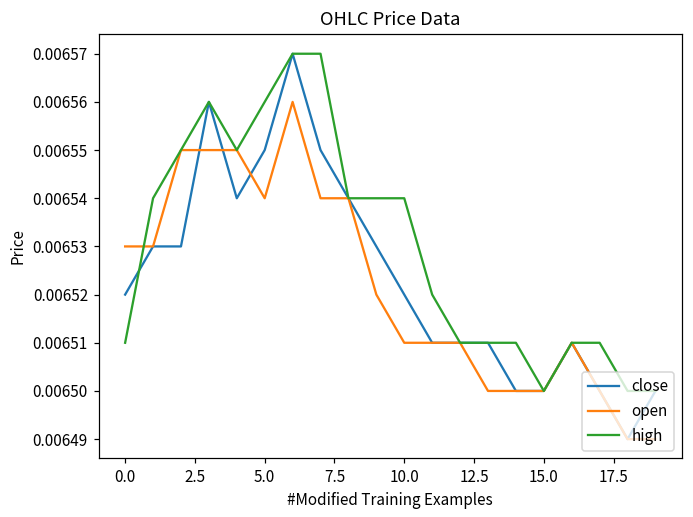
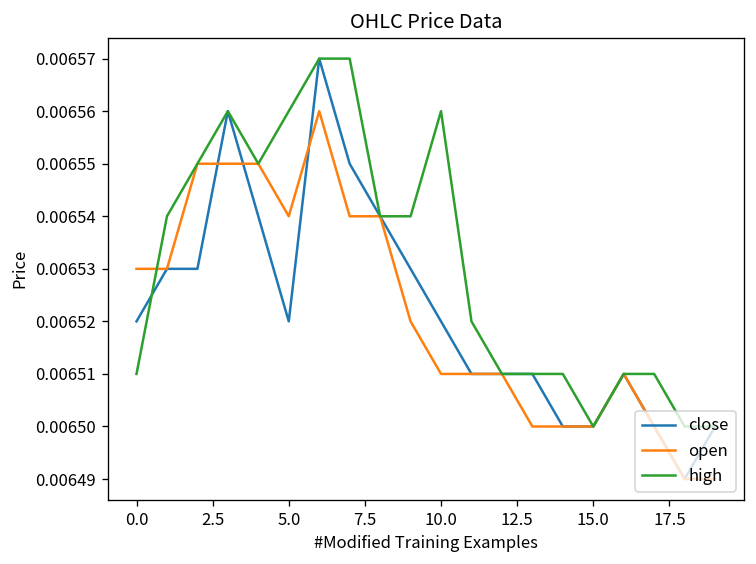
  {
    "close": {
      "0.0": 0.00652,
-     "5.0": 0.00655,
+     "5.0": 0.00652,
      "10.0": 0.00652
    },
    "open": {
      "0.0": 0.00653,
      "5.0": 0.00654,
      "10.0": 0.00651
    },
    "high": {
      "0.0": 0.00651,
      "5.0": 0.00656,
-     "10.0": 0.00654
+     "10.0": 0.00656
    }
  }
